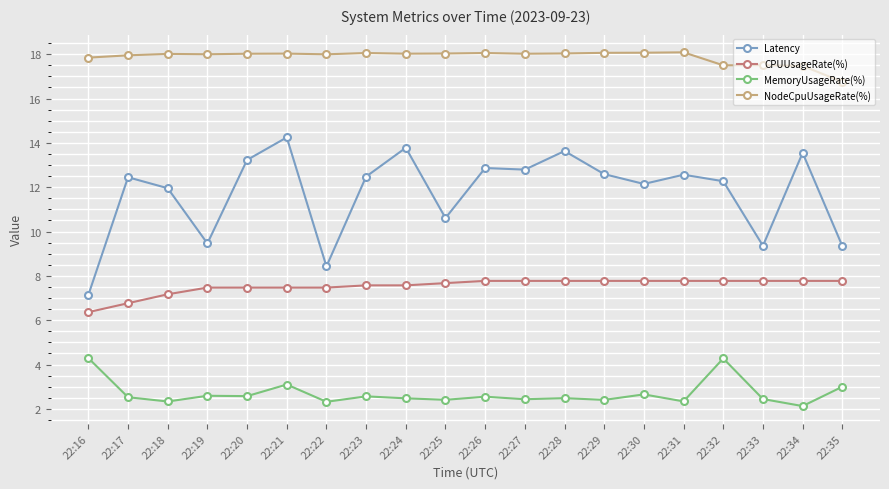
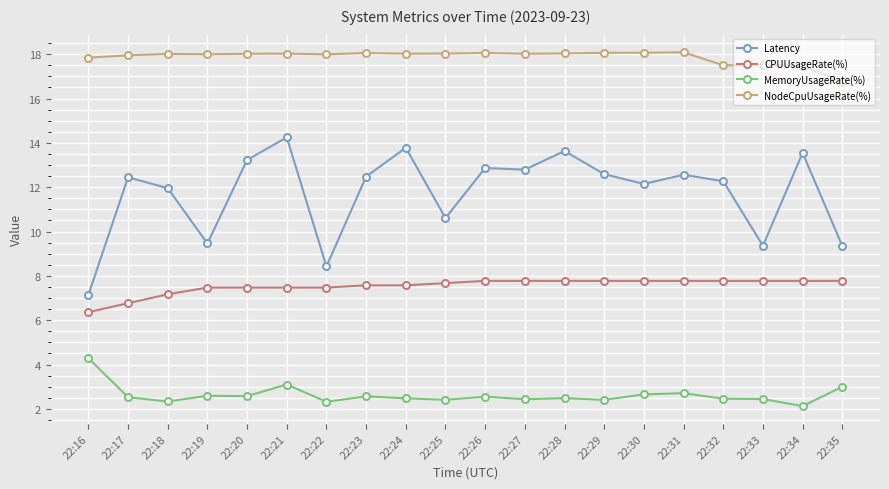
  {
    "Latency": {
      "22:16": 7.1,
      "22:17": 12.4,
      "22:18": 12.0,
      "22:19": 9.5,
      "22:20": 13.2,
      "22:21": 14.2,
      "22:22": 8.4,
      "22:23": 12.5,
      "22:24": 13.8,
      "22:25": 10.6,
      "22:26": 12.9,
      "22:27": 12.8,
      "22:28": 13.6,
      "22:29": 12.6,
      "22:30": 12.1,
      "22:31": 12.6,
      "22:32": 12.3,
      "22:33": 9.4,
      "22:34": 13.5,
      "22:35": 9.3
    },
    "MemoryUsageRate(%)": {
      "22:16": 4.3,
      "22:17": 2.5,
      "22:18": 2.3,
      "22:19": 2.6,
      "22:20": 2.6,
      "22:21": 3.1,
      "22:22": 2.3,
      "22:23": 2.6,
      "22:24": 2.5,
      "22:25": 2.4,
      "22:26": 2.5,
      "22:27": 2.4,
      "22:28": 2.5,
      "22:29": 2.4,
      "22:30": 2.7,
-     "22:31": 2.3,
-     "22:32": 4.3,
+     "22:31": 2.7,
+     "22:32": 2.5,
      "22:33": 2.4,
      "22:34": 2.1,
      "22:35": 3.0
    }
  }
